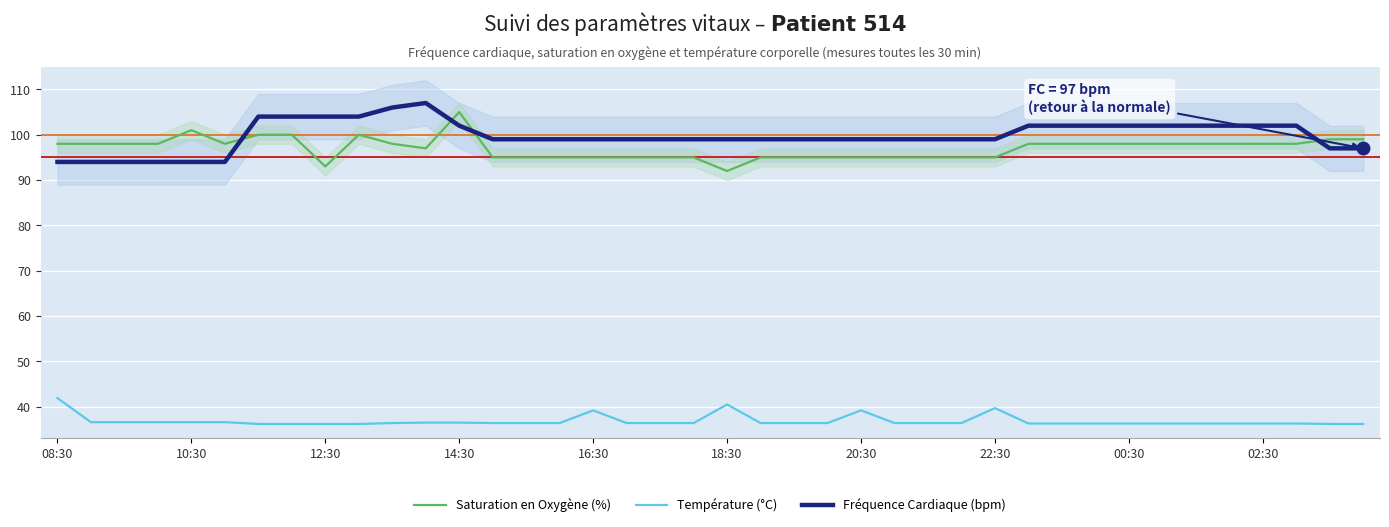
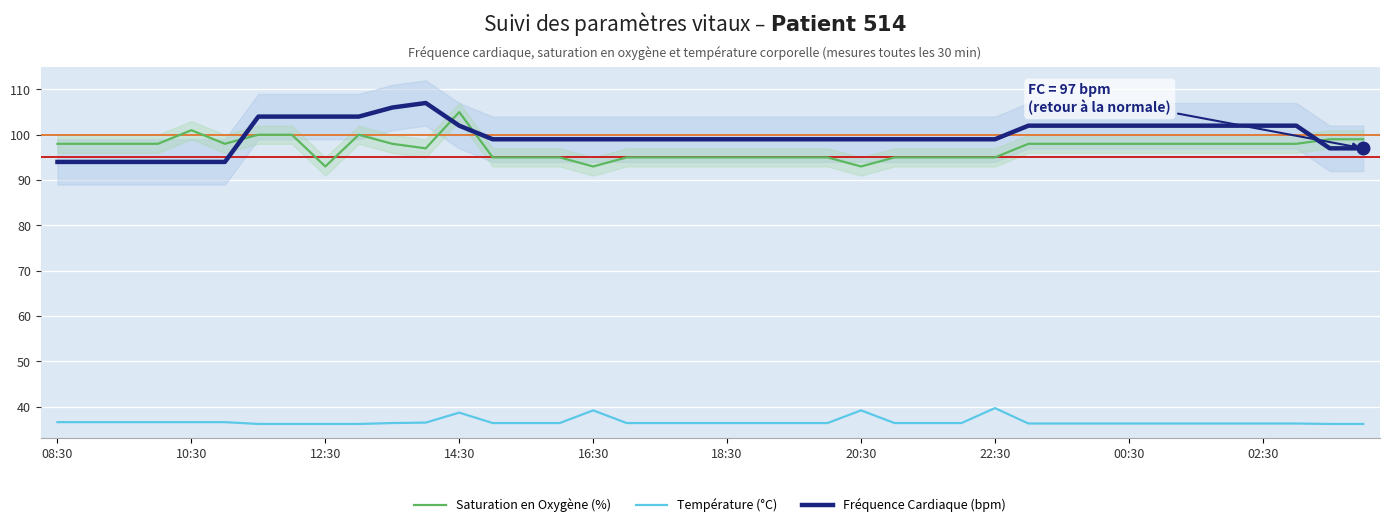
  {
    "Saturation en Oxygène (%)": {
      "08:30": 98,
      "10:30": 101,
      "12:30": 93,
      "14:30": 105,
-     "16:30": 95,
-     "18:30": 92,
-     "20:30": 95,
+     "16:30": 93,
+     "18:30": 95,
+     "20:30": 93,
      "22:30": 95
    },
    "Température (°C)": {
-     "08:30": 42,
+     "08:30": 37,
      "10:30": 37,
      "12:30": 36,
-     "14:30": 37,
+     "14:30": 39,
      "16:30": 39,
-     "18:30": 41,
+     "18:30": 36,
      "20:30": 39,
      "22:30": 40,
      "00:30": 36,
      "02:30": 36
    }
  }
